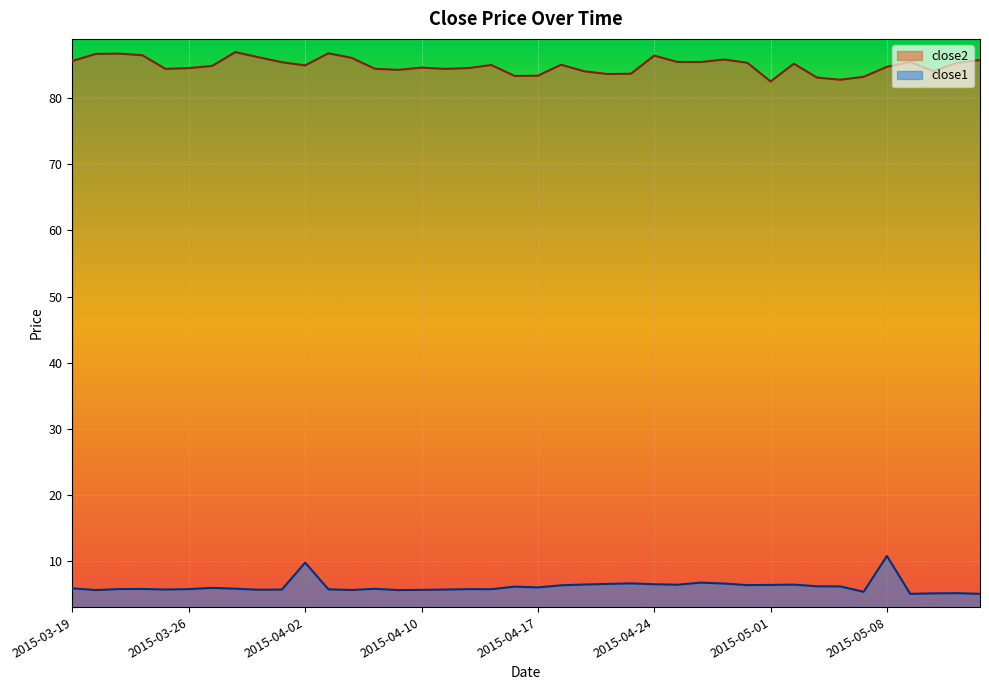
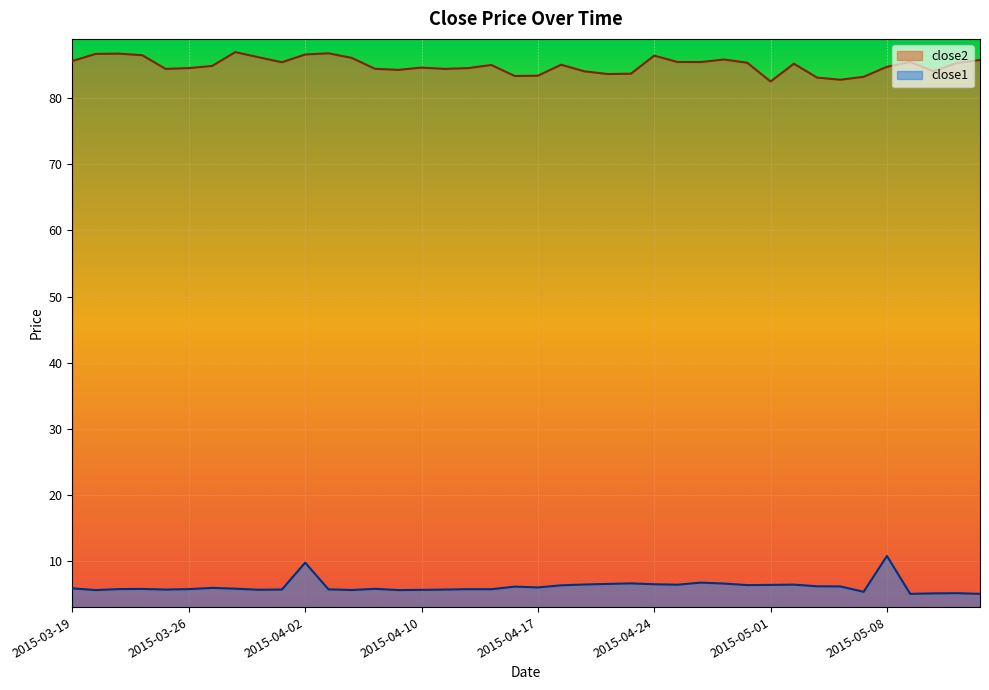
  {
    "close2": {
      "2015-03-19": 86,
      "2015-03-26": 85,
-     "2015-04-02": 85,
+     "2015-04-02": 87,
      "2015-04-10": 85,
      "2015-04-17": 83,
      "2015-04-24": 86,
      "2015-05-01": 82,
      "2015-05-08": 85
    },
    "close1": {
      "2015-03-19": 6,
      "2015-03-26": 6,
      "2015-04-02": 10,
      "2015-04-10": 6,
      "2015-04-17": 6,
      "2015-04-24": 7,
      "2015-05-01": 6,
      "2015-05-08": 11
    }
  }
